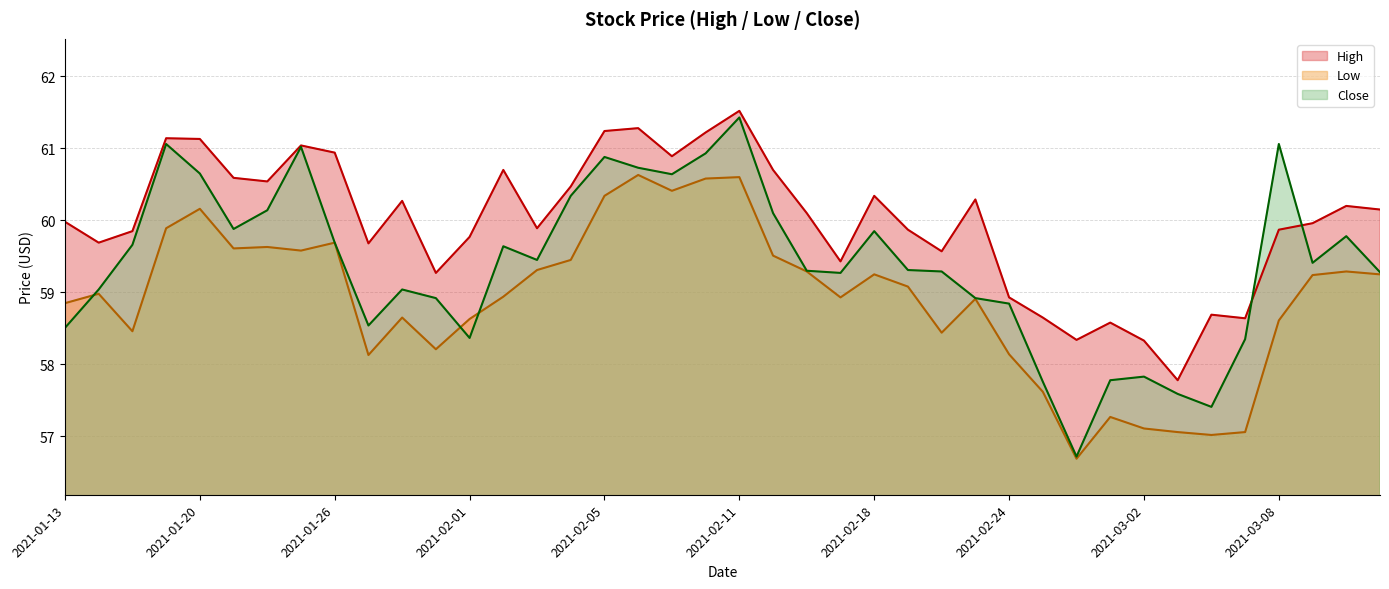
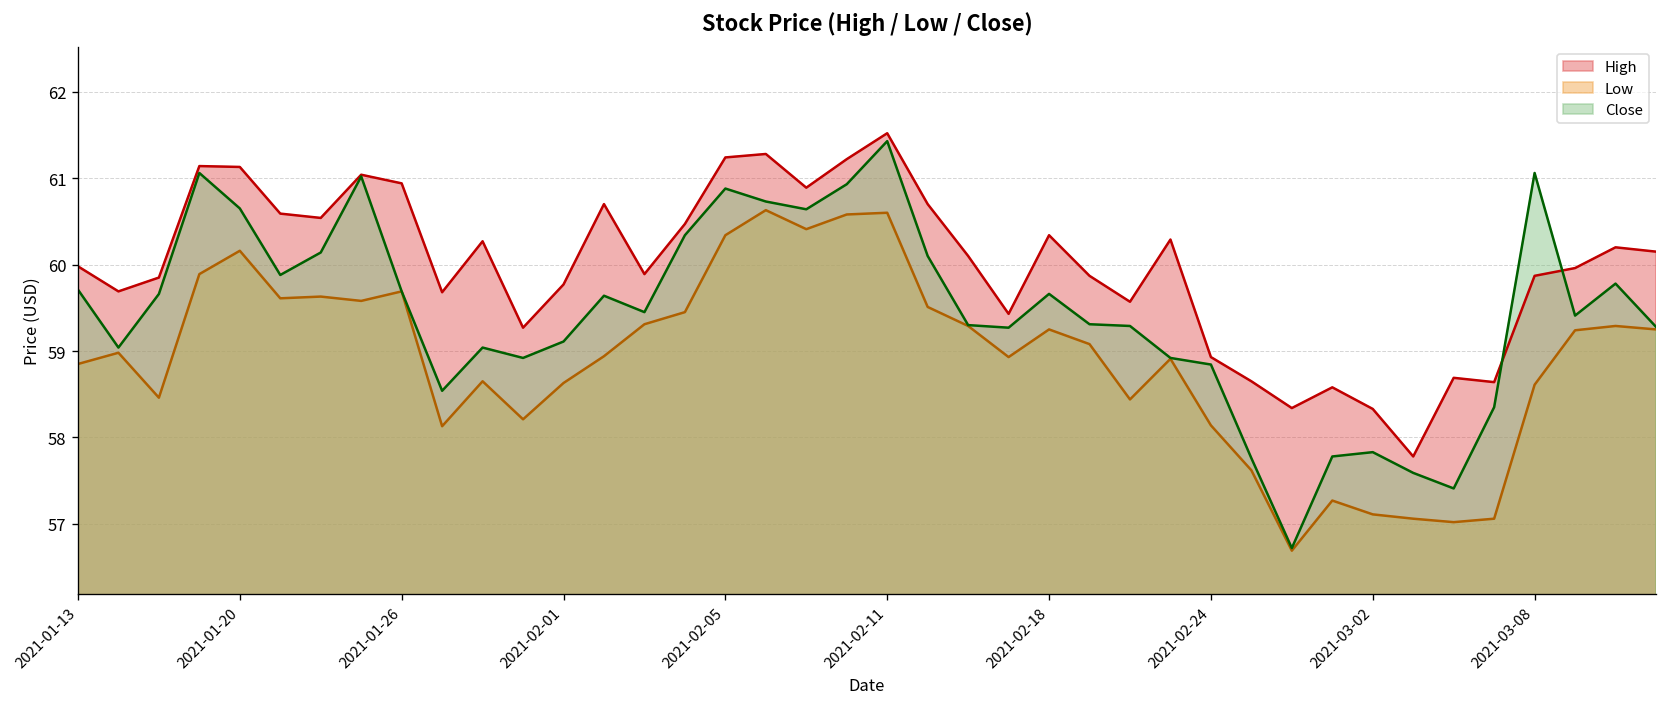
  {
    "Close": {
-     "2021-01-13": 58.5,
+     "2021-01-13": 59.7,
      "2021-01-20": 60.7,
-     "2021-02-01": 58.4,
+     "2021-02-01": 59.1,
      "2021-02-05": 60.9,
      "2021-02-11": 61.4,
-     "2021-02-18": 59.8,
+     "2021-02-18": 59.7,
      "2021-02-24": 58.8,
      "2021-03-02": 57.8,
      "2021-03-08": 61.1
    }
  }
